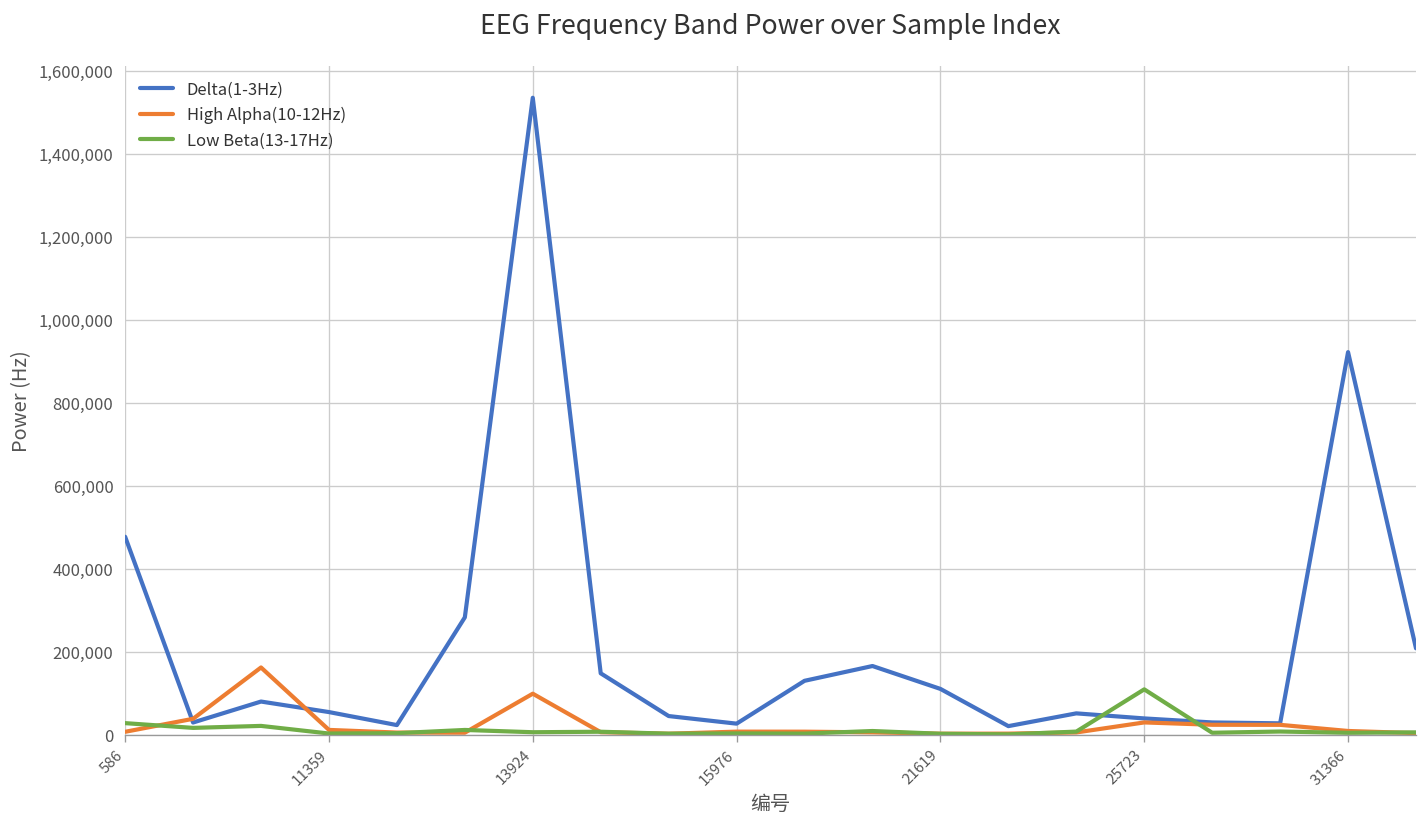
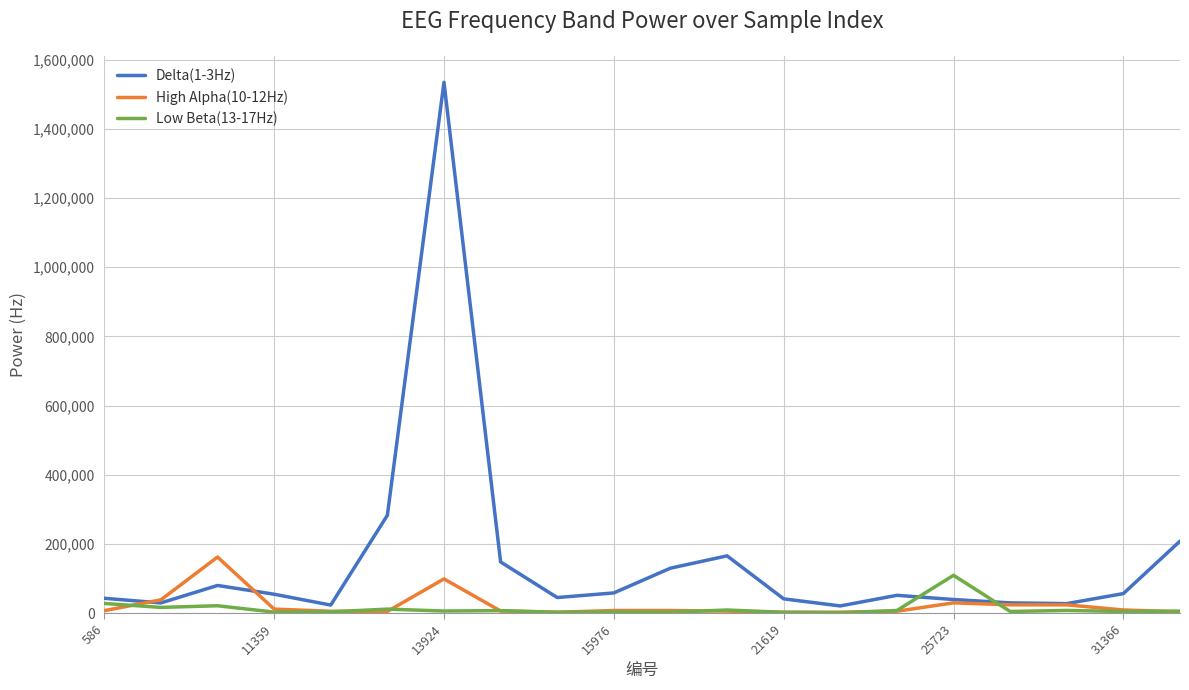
  {
    "Delta(1-3Hz)": {
-     "586": "480,000",
+     "586": "40,000",
      "11359": "50,000",
      "13924": "1,530,000",
-     "15976": "30,000",
-     "21619": "110,000",
+     "15976": "60,000",
+     "21619": "40,000",
      "25723": "40,000",
-     "31366": "920,000"
+     "31366": "60,000"
    },
    "High Alpha(10-12Hz)": {
      "586": "10,000",
      "11359": "10,000",
      "13924": "100,000",
      "25723": "30,000"
    },
    "Low Beta(13-17Hz)": {
      "586": "30,000",
      "11359": "0",
      "13924": "10,000",
      "25723": "110,000"
    }
  }
